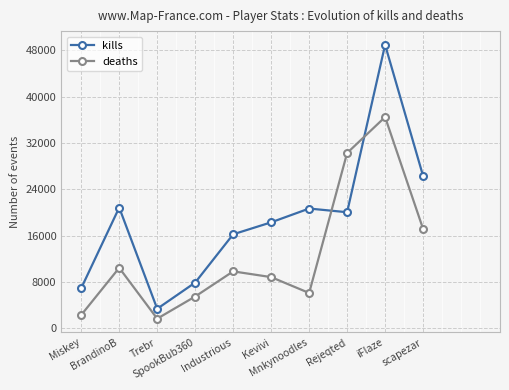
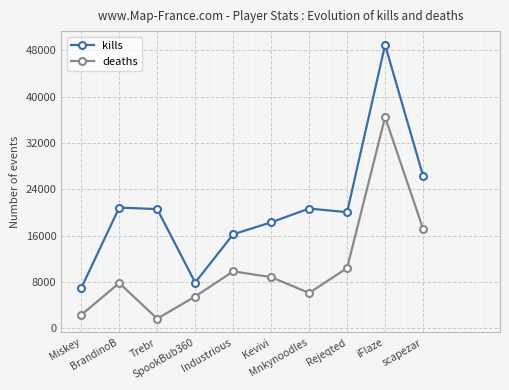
  {
    "kills": {
      "Miskey": 7000,
      "BrandinoB": 21000,
-     "Trebr": 3000,
+     "Trebr": 21000,
      "SpookBub360": 8000,
      "Industrious": 16000,
      "Kevivi": 18000,
      "Mnkynoodles": 21000,
      "Rejeqted": 20000,
      "iFlaze": 49000,
      "scapezar": 26000
    },
    "deaths": {
      "Miskey": 2000,
-     "BrandinoB": 10000,
+     "BrandinoB": 8000,
      "Trebr": 2000,
      "SpookBub360": 6000,
      "Industrious": 10000,
      "Kevivi": 9000,
      "Mnkynoodles": 6000,
-     "Rejeqted": 30000,
+     "Rejeqted": 10000,
      "iFlaze": 36000,
      "scapezar": 17000
    }
  }
